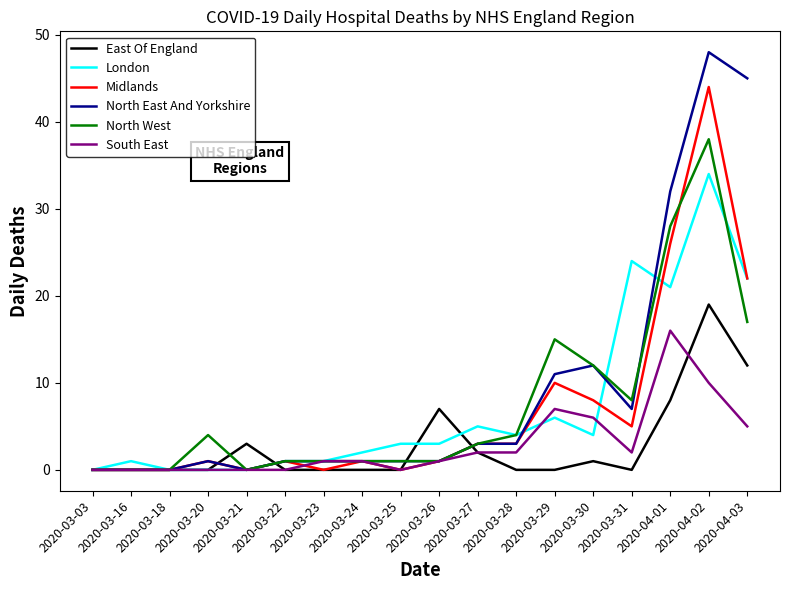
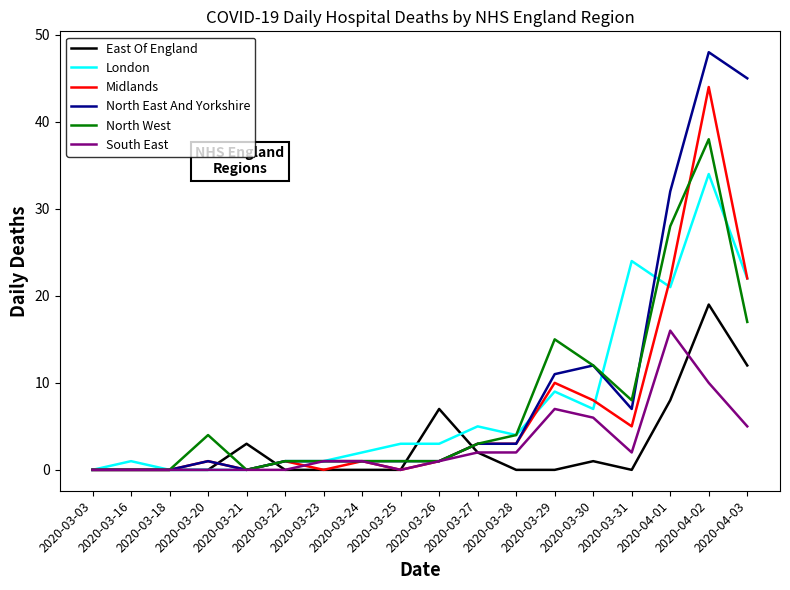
  {
    "East Of England": {
      "2020-03-21": 3,
      "2020-03-24": 0,
      "2020-03-26": 7,
      "2020-03-28": 0,
      "2020-03-29": 0,
      "2020-03-30": 1,
      "2020-03-31": 0,
      "2020-04-01": 8,
      "2020-04-02": 19,
      "2020-04-03": 12
    },
    "London": {
      "2020-03-16": 1,
      "2020-03-24": 2,
      "2020-03-25": 3,
      "2020-03-26": 3,
      "2020-03-27": 5,
-     "2020-03-29": 6,
-     "2020-03-30": 4,
+     "2020-03-29": 9,
+     "2020-03-30": 7,
      "2020-03-31": 24,
      "2020-04-01": 21,
      "2020-04-02": 34
    },
    "Midlands": {
      "2020-03-29": 10,
      "2020-03-30": 8,
      "2020-03-31": 5,
-     "2020-04-01": 26,
+     "2020-04-01": 22,
      "2020-04-02": 44
    },
    "North East And Yorkshire": {
      "2020-03-29": 11,
      "2020-03-31": 7,
      "2020-04-01": 32,
      "2020-04-02": 48,
      "2020-04-03": 45
    },
    "North West": {
      "2020-03-20": 4,
      "2020-03-29": 15,
      "2020-03-31": 8,
      "2020-04-01": 28,
      "2020-04-02": 38,
      "2020-04-03": 17
    },
    "South East": {
      "2020-03-28": 2,
      "2020-03-29": 7,
      "2020-03-30": 6,
      "2020-03-31": 2,
      "2020-04-01": 16,
      "2020-04-02": 10,
      "2020-04-03": 5
    }
  }
